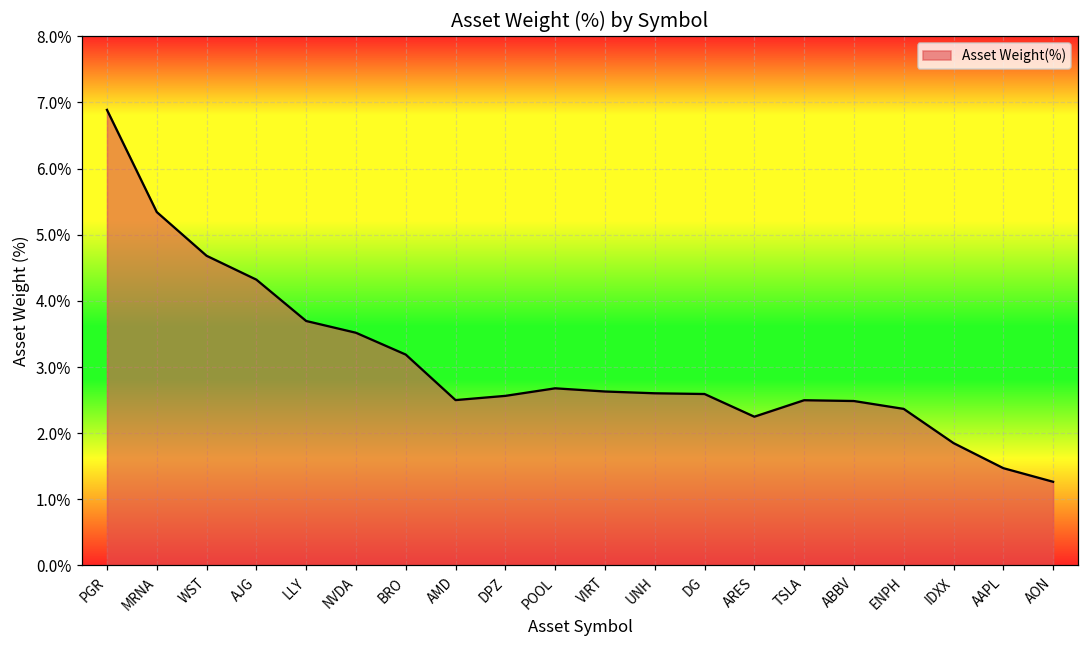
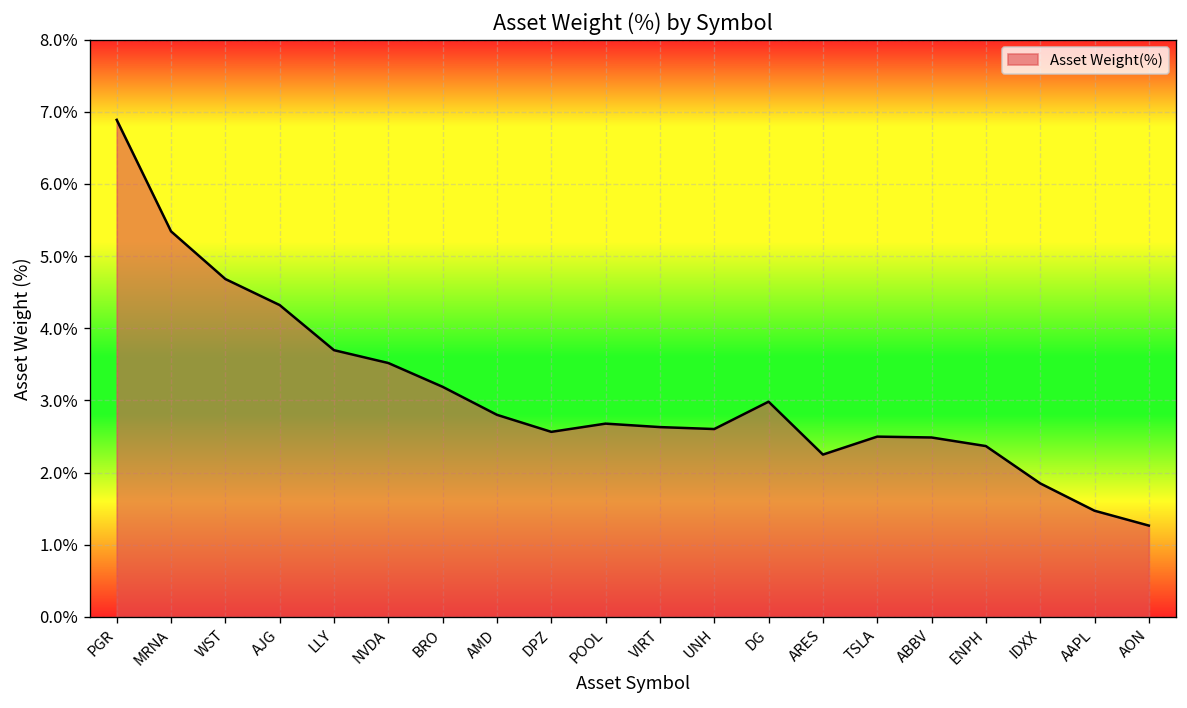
  {
    "PGR": "6.9%",
    "MRNA": "5.3%",
    "WST": "4.7%",
    "AJG": "4.3%",
    "LLY": "3.7%",
    "NVDA": "3.5%",
    "BRO": "3.2%",
-   "AMD": "2.5%",
+   "AMD": "2.8%",
    "DPZ": "2.6%",
    "POOL": "2.7%",
    "VIRT": "2.6%",
    "UNH": "2.6%",
-   "DG": "2.6%",
+   "DG": "3.0%",
    "ARES": "2.2%",
    "TSLA": "2.5%",
    "ABBV": "2.5%",
    "ENPH": "2.4%",
    "IDXX": "1.9%",
    "AAPL": "1.5%",
    "AON": "1.3%"
  }
